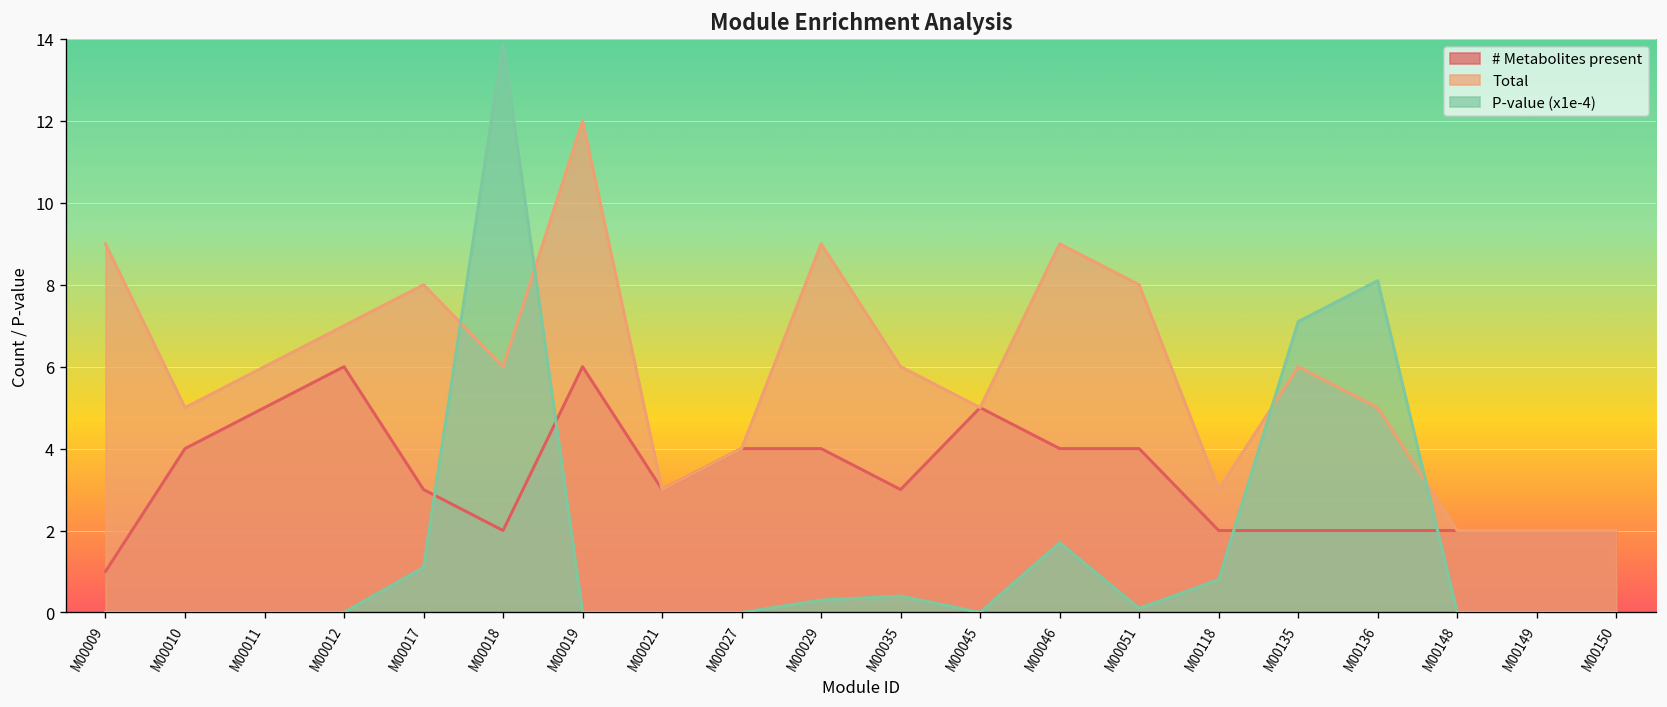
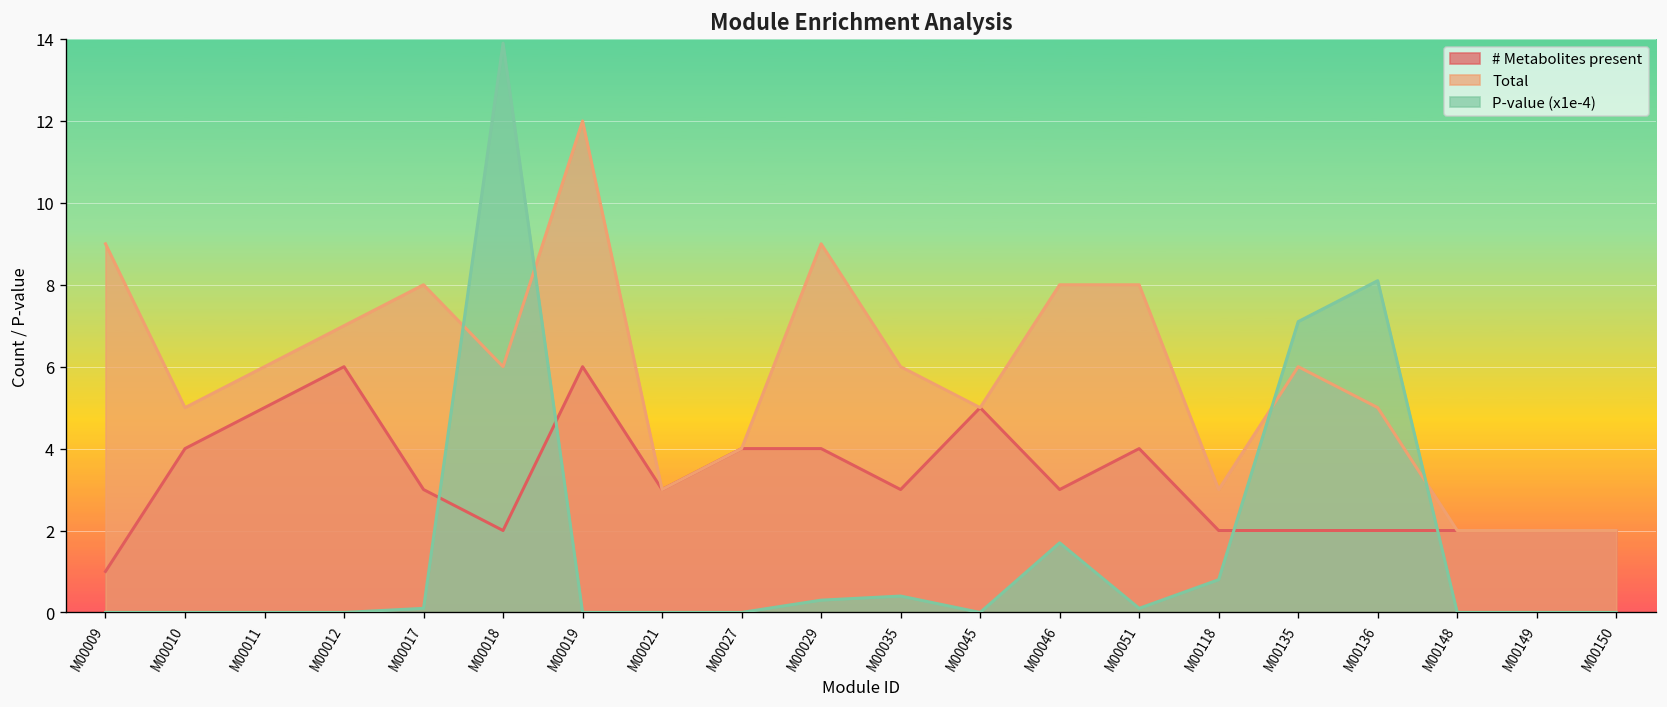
  {
    "# Metabolites present": {
      "M00009": 1,
      "M00010": 4,
      "M00011": 5,
      "M00012": 6,
      "M00017": 3,
      "M00018": 2,
      "M00019": 6,
      "M00029": 4,
      "M00035": 3,
-     "M00046": 4,
+     "M00046": 3,
      "M00051": 4,
      "M00118": 2,
      "M00135": 2,
      "M00136": 2
    },
    "Total": {
      "M00009": 9,
      "M00010": 5,
      "M00011": 6,
      "M00012": 7,
      "M00017": 8,
      "M00018": 6,
      "M00019": 12,
      "M00029": 9,
      "M00035": 6,
-     "M00046": 9,
+     "M00046": 8,
      "M00051": 8,
      "M00118": 3,
      "M00135": 6,
      "M00136": 5
    },
    "P-value (x1e-4)": {
      "M00009": 0.0,
      "M00010": 0.0,
      "M00011": 0.0,
      "M00012": 0.0,
-     "M00017": 1.1,
+     "M00017": 0.1,
      "M00018": 13.9,
      "M00019": 0.0,
      "M00021": 0.0,
      "M00027": 0.0,
      "M00029": 0.3,
      "M00035": 0.4,
      "M00045": 0.0,
      "M00046": 1.7,
      "M00051": 0.1,
      "M00118": 0.8,
      "M00135": 7.1,
      "M00136": 8.1,
      "M00148": 0.0,
      "M00149": 0.0,
      "M00150": 0.0
    }
  }
